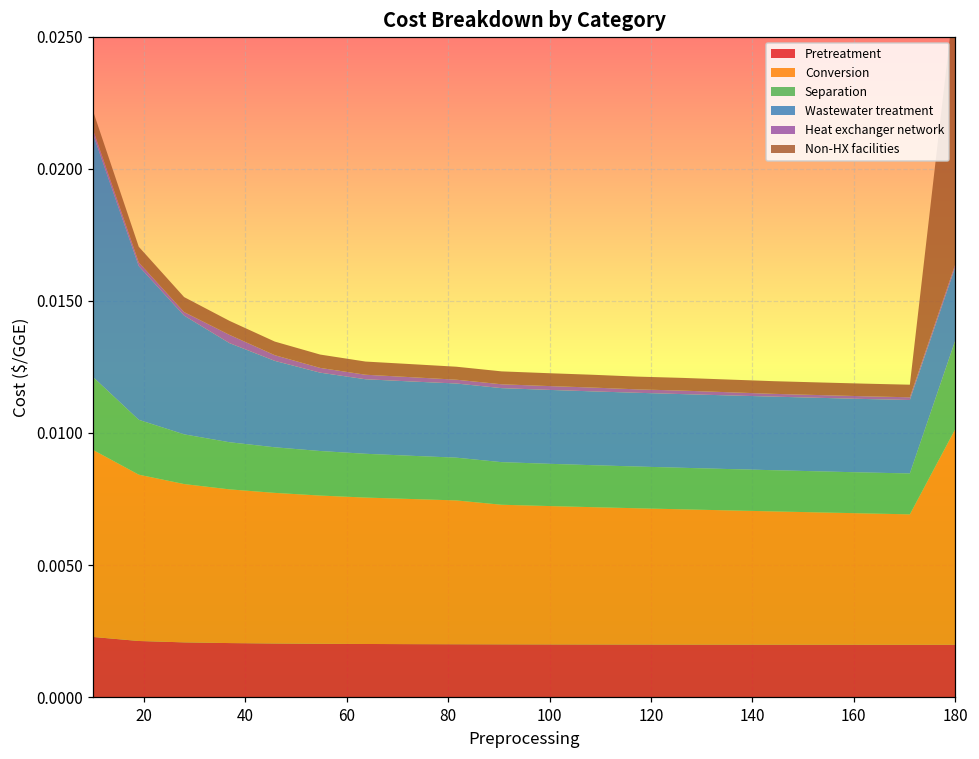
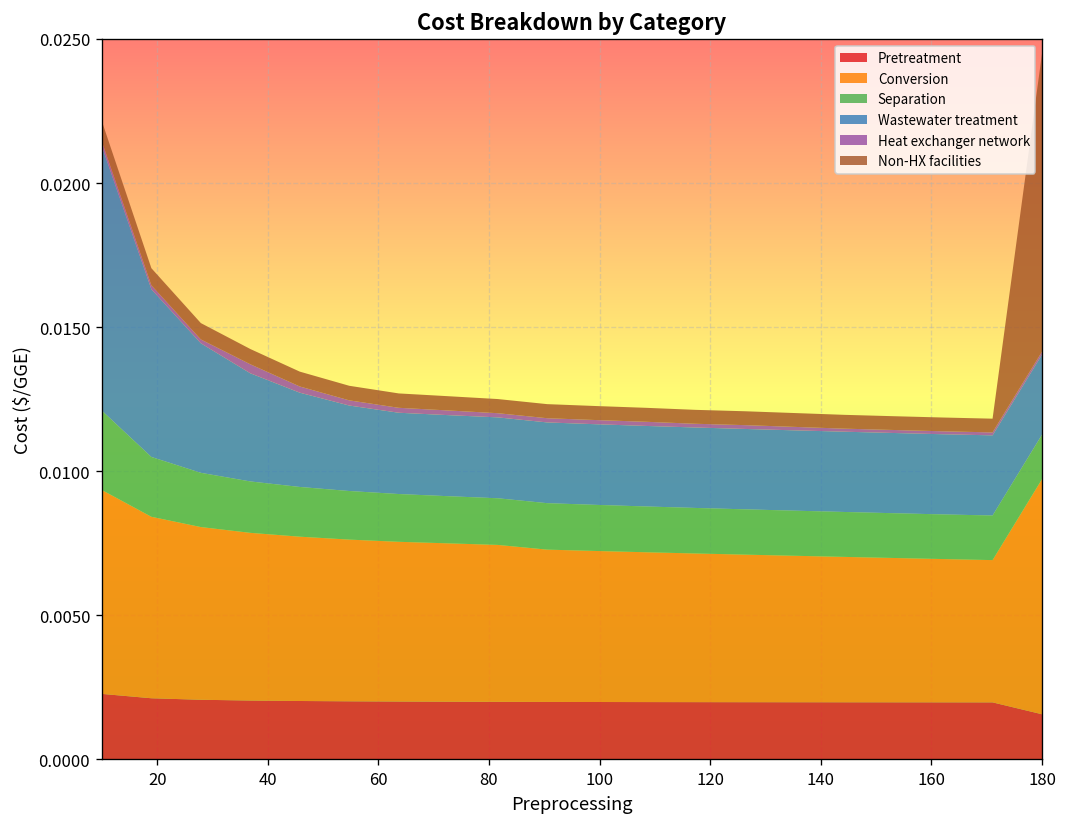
  {
    "Pretreatment": {
-     "180": 0.0020
+     "180": 0.0016
    },
    "Conversion": {
      "180": 0.0082
    },
    "Separation": {
-     "180": 0.0034
+     "180": 0.0015
    }
  }
